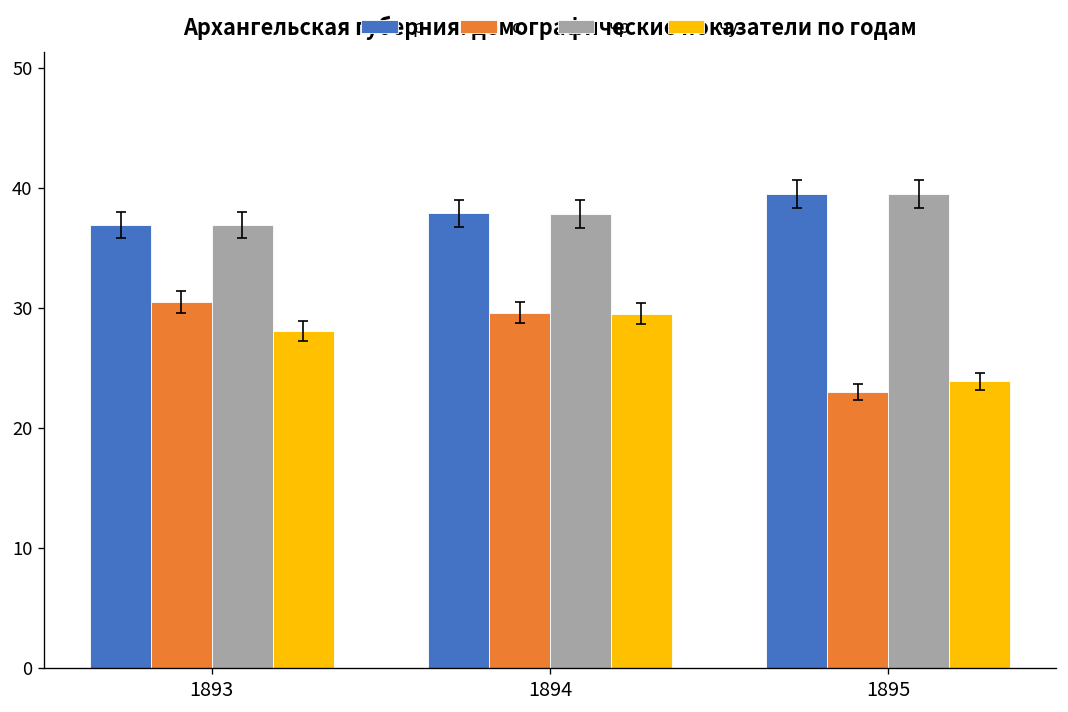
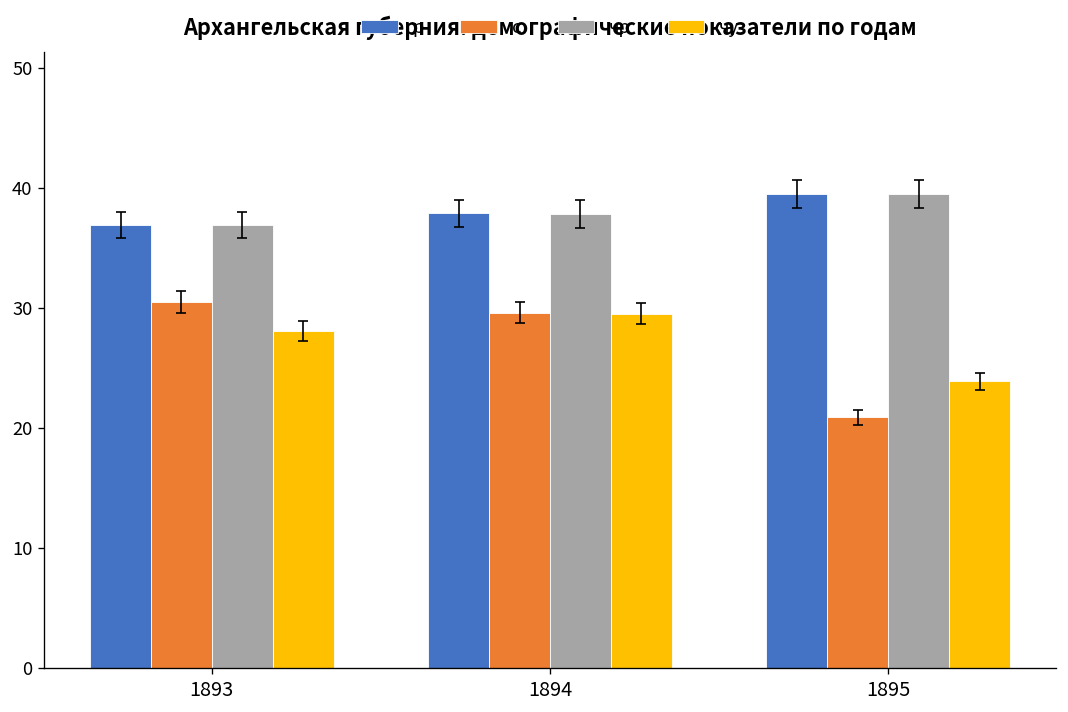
  {
    "с": {
      "1893": 31,
      "1894": 30,
-     "1895": 23
+     "1895": 21
    },
    "чр": {
      "1893": 37,
      "1894": 38,
      "1895": 39
    },
    "чу": {
      "1893": 28,
      "1894": 30,
      "1895": 24
    }
  }
